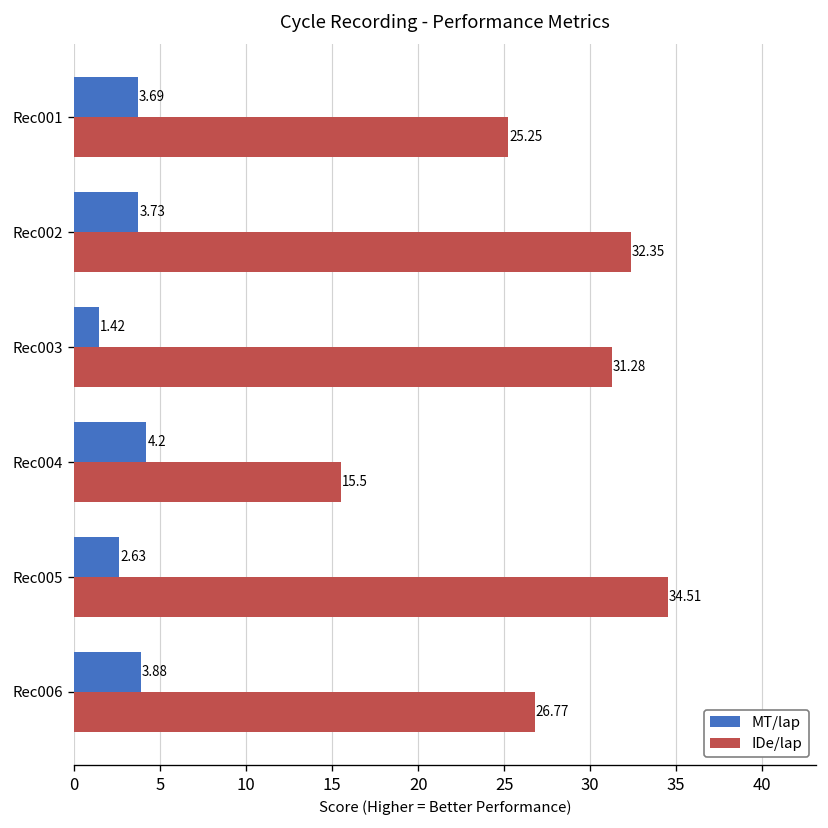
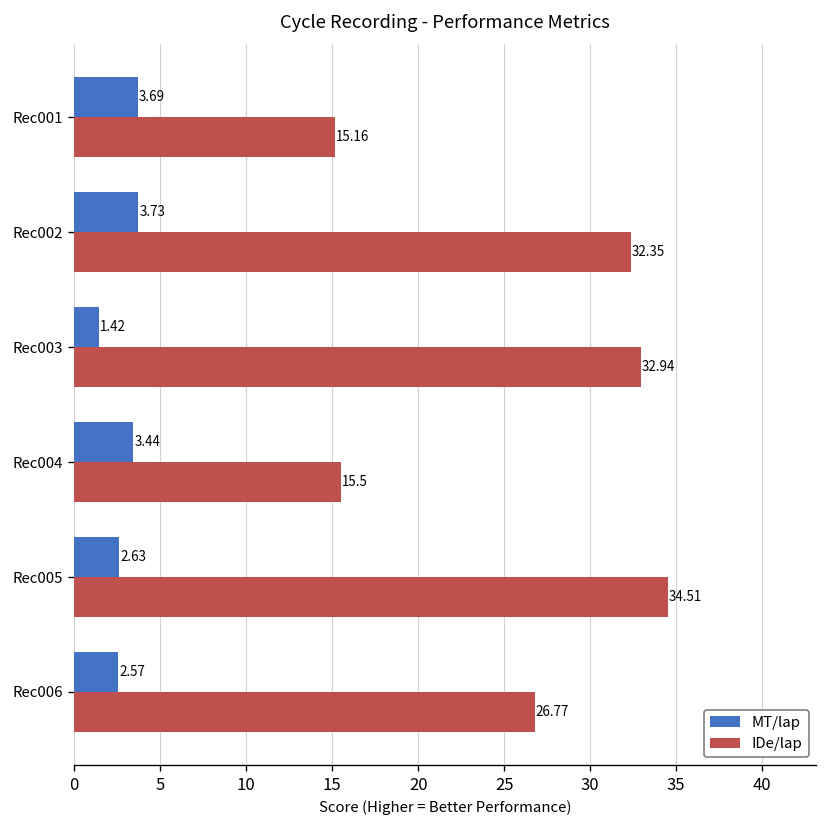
  {
    "MT/lap": {
      "Rec001": 3.69,
      "Rec002": 3.73,
      "Rec003": 1.42,
-     "Rec004": 4.2,
+     "Rec004": 3.44,
      "Rec005": 2.63,
-     "Rec006": 3.88
+     "Rec006": 2.57
    },
    "IDe/lap": {
-     "Rec001": 25.25,
+     "Rec001": 15.16,
      "Rec002": 32.35,
-     "Rec003": 31.28,
+     "Rec003": 32.94,
      "Rec004": 15.5,
      "Rec005": 34.51,
      "Rec006": 26.77
    }
  }
